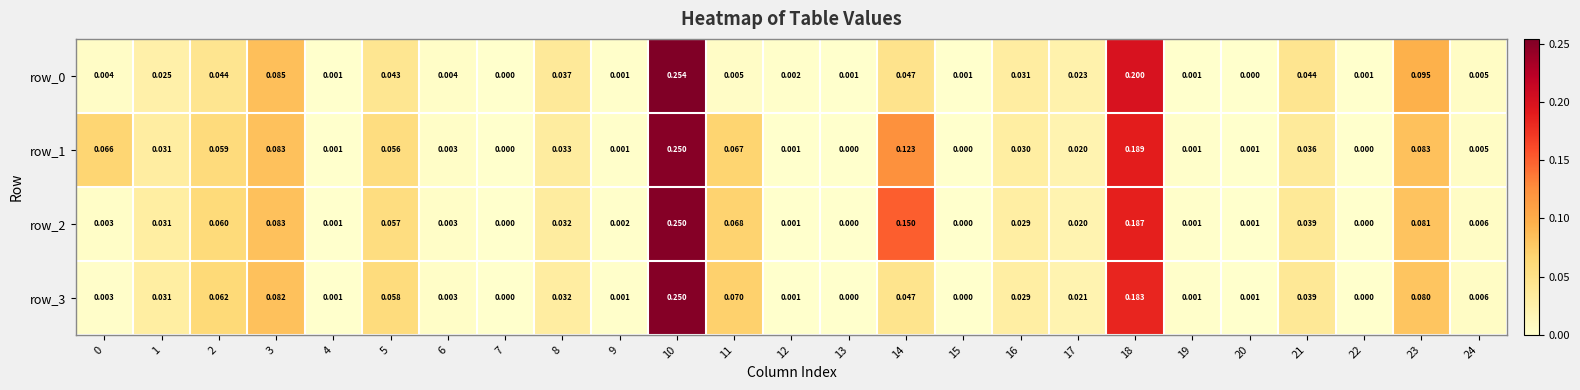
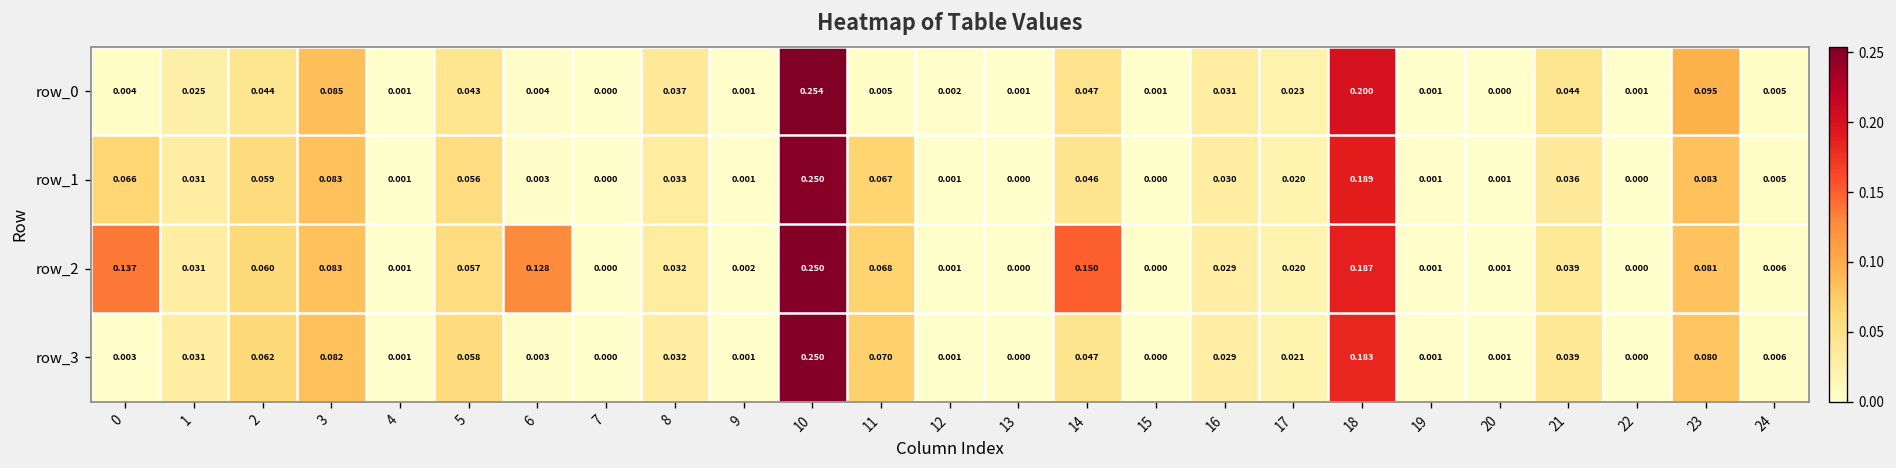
  {
    "row_0": {
      "0": 0.004,
      "1": 0.025,
      "2": 0.044,
      "3": 0.085,
      "4": 0.001,
      "5": 0.043,
      "6": 0.004,
      "7": 0.000,
      "8": 0.037,
      "9": 0.001,
      "10": 0.254,
      "11": 0.005,
      "12": 0.002,
      "13": 0.001,
      "14": 0.047,
      "15": 0.001,
      "16": 0.031,
      "17": 0.023,
      "18": 0.200,
      "19": 0.001,
      "20": 0.000,
      "21": 0.044,
      "22": 0.001,
      "23": 0.095,
      "24": 0.005
    },
    "row_1": {
      "0": 0.066,
      "1": 0.031,
      "2": 0.059,
      "3": 0.083,
      "4": 0.001,
      "5": 0.056,
      "6": 0.003,
      "7": 0.000,
      "8": 0.033,
      "9": 0.001,
      "10": 0.250,
      "11": 0.067,
      "12": 0.001,
      "13": 0.000,
-     "14": 0.123,
+     "14": 0.046,
      "15": 0.000,
      "16": 0.030,
      "17": 0.020,
      "18": 0.189,
      "19": 0.001,
      "20": 0.001,
      "21": 0.036,
      "22": 0.000,
      "23": 0.083,
      "24": 0.005
    },
    "row_2": {
-     "0": 0.003,
+     "0": 0.137,
      "1": 0.031,
      "2": 0.060,
      "3": 0.083,
      "4": 0.001,
      "5": 0.057,
-     "6": 0.003,
+     "6": 0.128,
      "7": 0.000,
      "8": 0.032,
      "9": 0.002,
      "10": 0.250,
      "11": 0.068,
      "12": 0.001,
      "13": 0.000,
      "14": 0.150,
      "15": 0.000,
      "16": 0.029,
      "17": 0.020,
      "18": 0.187,
      "19": 0.001,
      "20": 0.001,
      "21": 0.039,
      "22": 0.000,
      "23": 0.081,
      "24": 0.006
    },
    "row_3": {
      "0": 0.003,
      "1": 0.031,
      "2": 0.062,
      "3": 0.082,
      "4": 0.001,
      "5": 0.058,
      "6": 0.003,
      "7": 0.000,
      "8": 0.032,
      "9": 0.001,
      "10": 0.250,
      "11": 0.070,
      "12": 0.001,
      "13": 0.000,
      "14": 0.047,
      "15": 0.000,
      "16": 0.029,
      "17": 0.021,
      "18": 0.183,
      "19": 0.001,
      "20": 0.001,
      "21": 0.039,
      "22": 0.000,
      "23": 0.080,
      "24": 0.006
    }
  }
